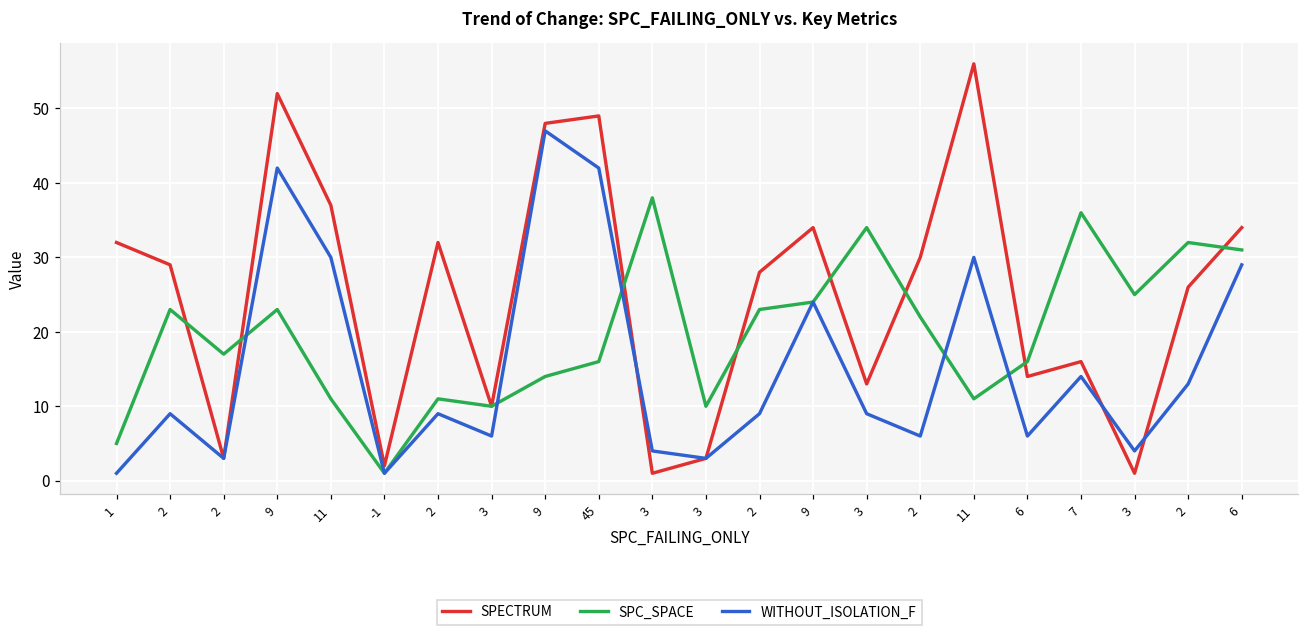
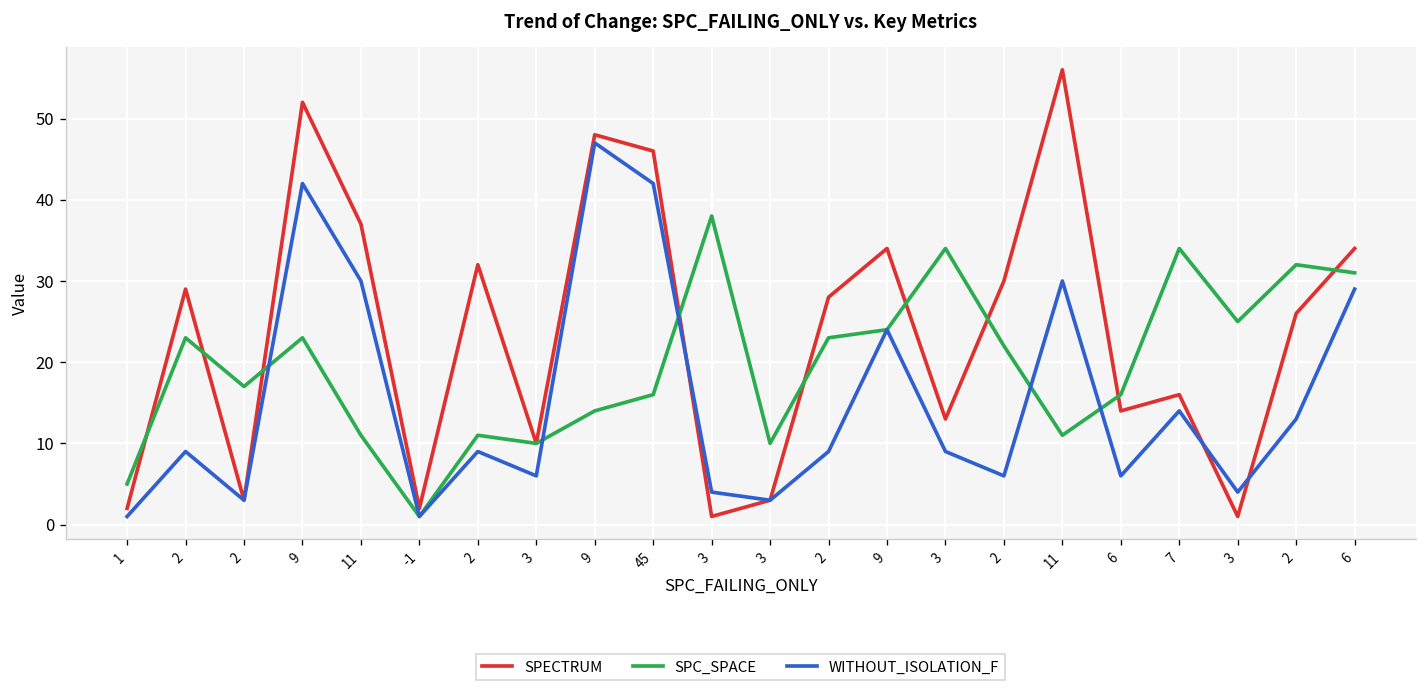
  {
    "SPECTRUM": {
-     "1": 32,
+     "1": 2,
      "-1": 2,
-     "45": 49,
+     "45": 46,
      "7": 16
    },
    "SPC_SPACE": {
      "1": 5,
      "45": 16,
-     "7": 36
+     "7": 34
    },
    "WITHOUT_ISOLATION_F": {
      "1": 1,
      "45": 42,
      "7": 14
    }
  }
